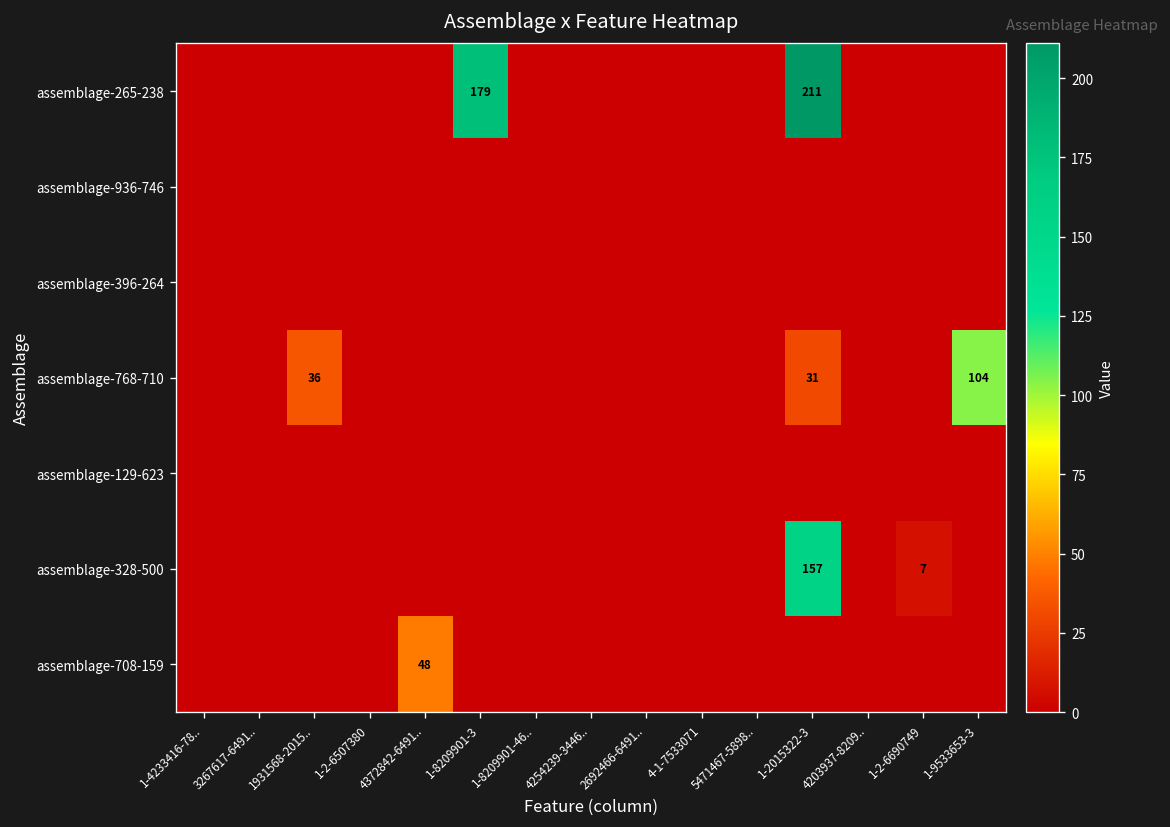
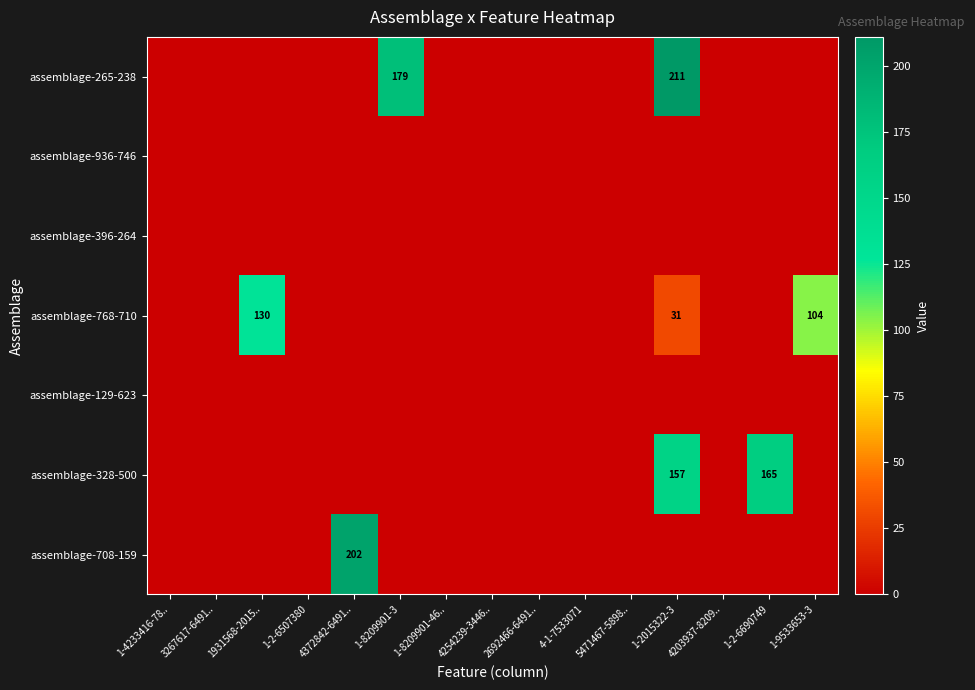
  {
    "assemblage-265-238": {
      "1-8209901-3": 179,
      "1-2015322-3": 211
    },
    "assemblage-768-710": {
-     "1931568-2015..": 36,
+     "1931568-2015..": 130,
      "1-2015322-3": 31,
      "1-9533653-3": 104
    },
    "assemblage-328-500": {
      "1-2015322-3": 157,
-     "1-2-6690749": 7
+     "1-2-6690749": 165
    },
    "assemblage-708-159": {
-     "4372842-6491..": 48
+     "4372842-6491..": 202
    }
  }
